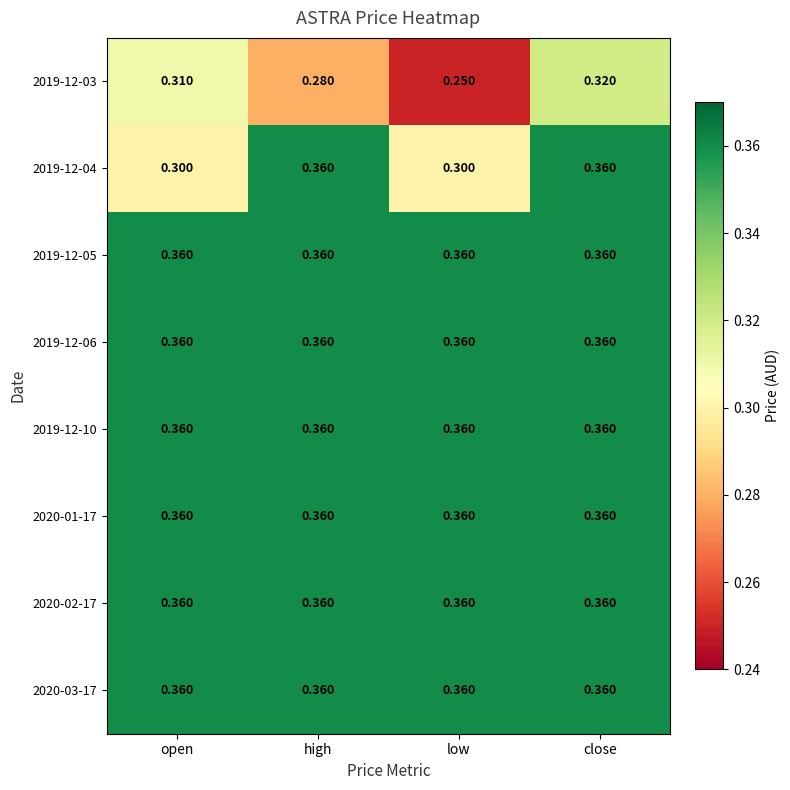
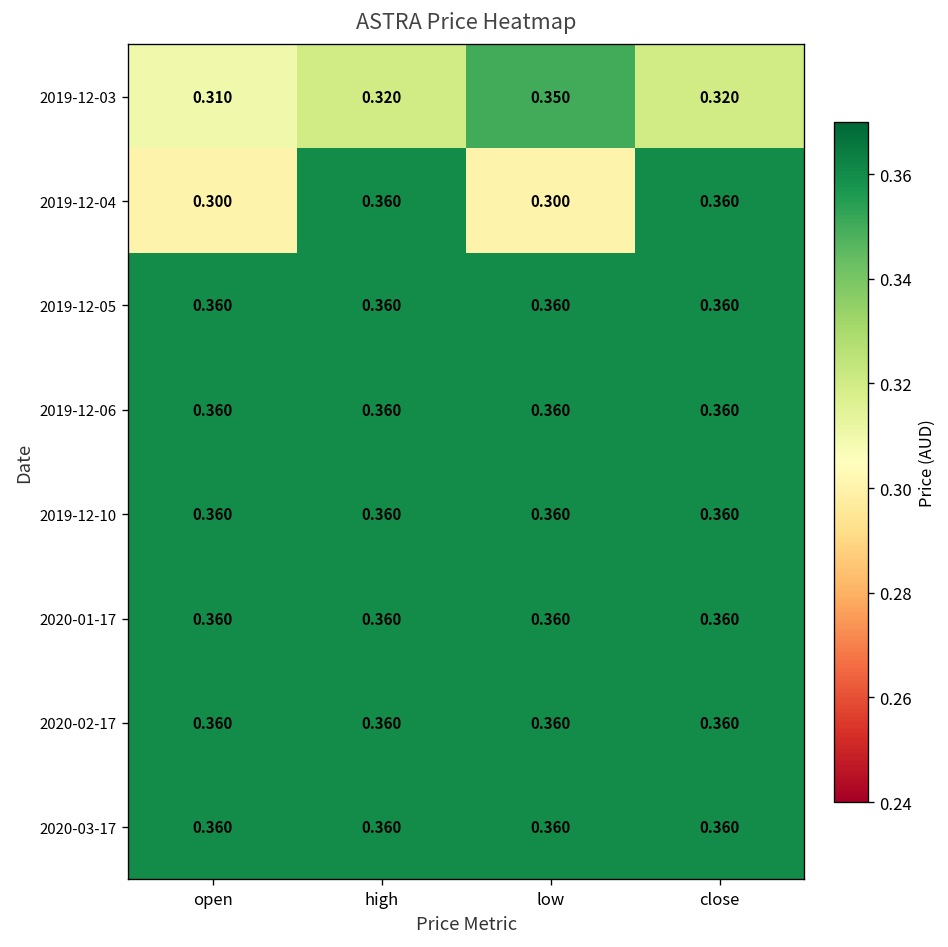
  {
    "2019-12-03": {
      "open": 0.310,
-     "high": 0.280,
-     "low": 0.250,
+     "high": 0.320,
+     "low": 0.350,
      "close": 0.320
    },
    "2019-12-04": {
      "open": 0.300,
      "high": 0.360,
      "low": 0.300,
      "close": 0.360
    },
    "2019-12-05": {
      "open": 0.360,
      "high": 0.360,
      "low": 0.360,
      "close": 0.360
    },
    "2019-12-06": {
      "open": 0.360,
      "high": 0.360,
      "low": 0.360,
      "close": 0.360
    },
    "2019-12-10": {
      "open": 0.360,
      "high": 0.360,
      "low": 0.360,
      "close": 0.360
    },
    "2020-01-17": {
      "open": 0.360,
      "high": 0.360,
      "low": 0.360,
      "close": 0.360
    },
    "2020-02-17": {
      "open": 0.360,
      "high": 0.360,
      "low": 0.360,
      "close": 0.360
    },
    "2020-03-17": {
      "open": 0.360,
      "high": 0.360,
      "low": 0.360,
      "close": 0.360
    }
  }
